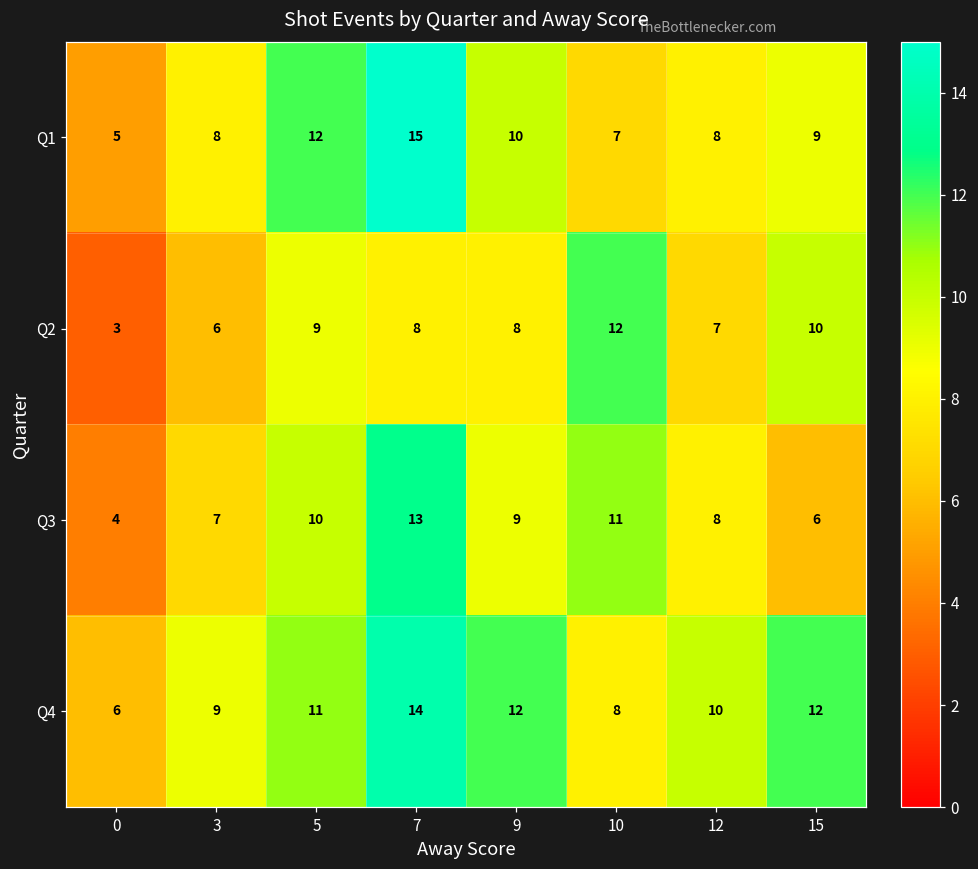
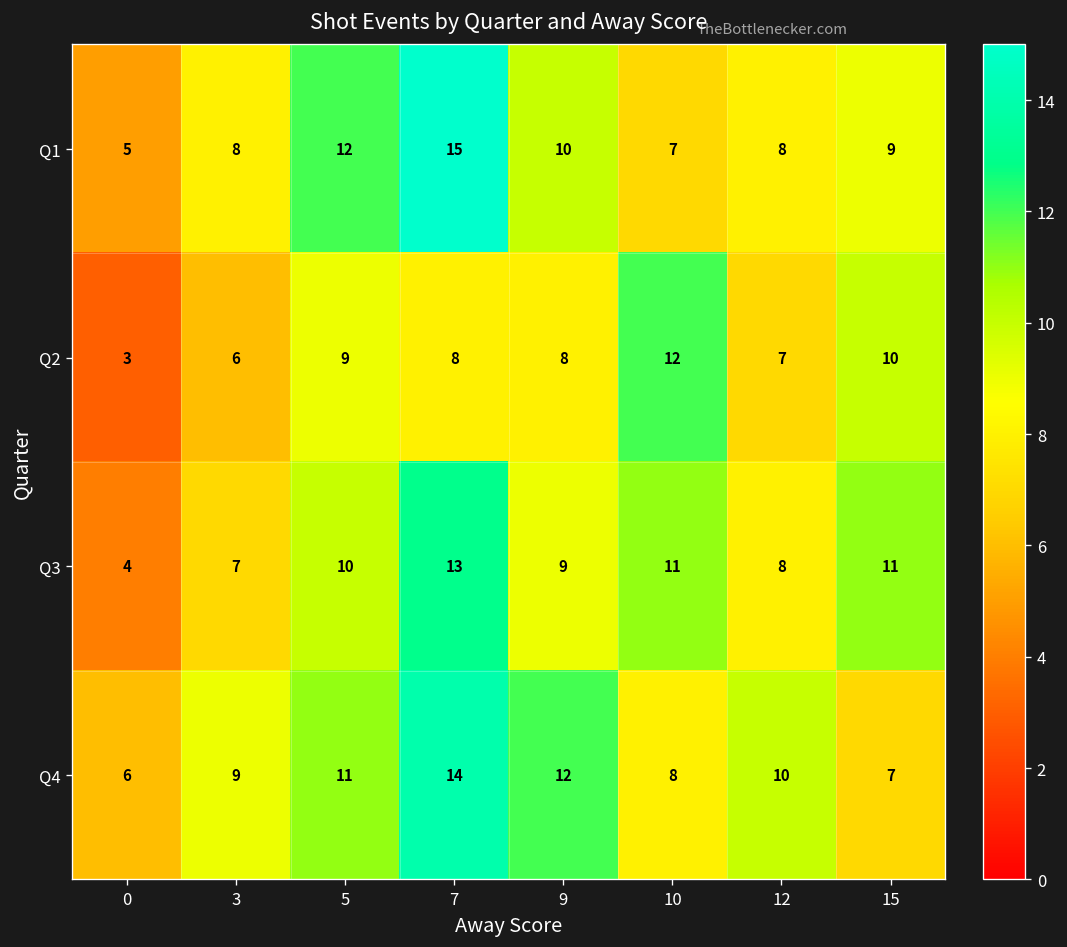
  {
    "Q1": {
      "0": 5,
      "3": 8,
      "5": 12,
      "7": 15,
      "9": 10,
      "10": 7,
      "12": 8,
      "15": 9
    },
    "Q2": {
      "0": 3,
      "3": 6,
      "5": 9,
      "7": 8,
      "9": 8,
      "10": 12,
      "12": 7,
      "15": 10
    },
    "Q3": {
      "0": 4,
      "3": 7,
      "5": 10,
      "7": 13,
      "9": 9,
      "10": 11,
      "12": 8,
-     "15": 6
+     "15": 11
    },
    "Q4": {
      "0": 6,
      "3": 9,
      "5": 11,
      "7": 14,
      "9": 12,
      "10": 8,
      "12": 10,
-     "15": 12
+     "15": 7
    }
  }
